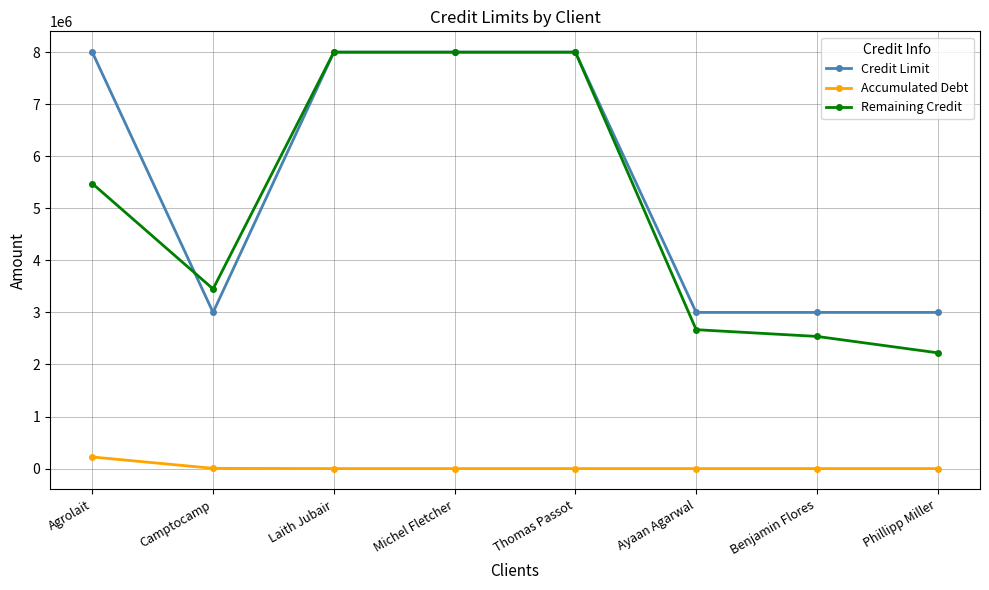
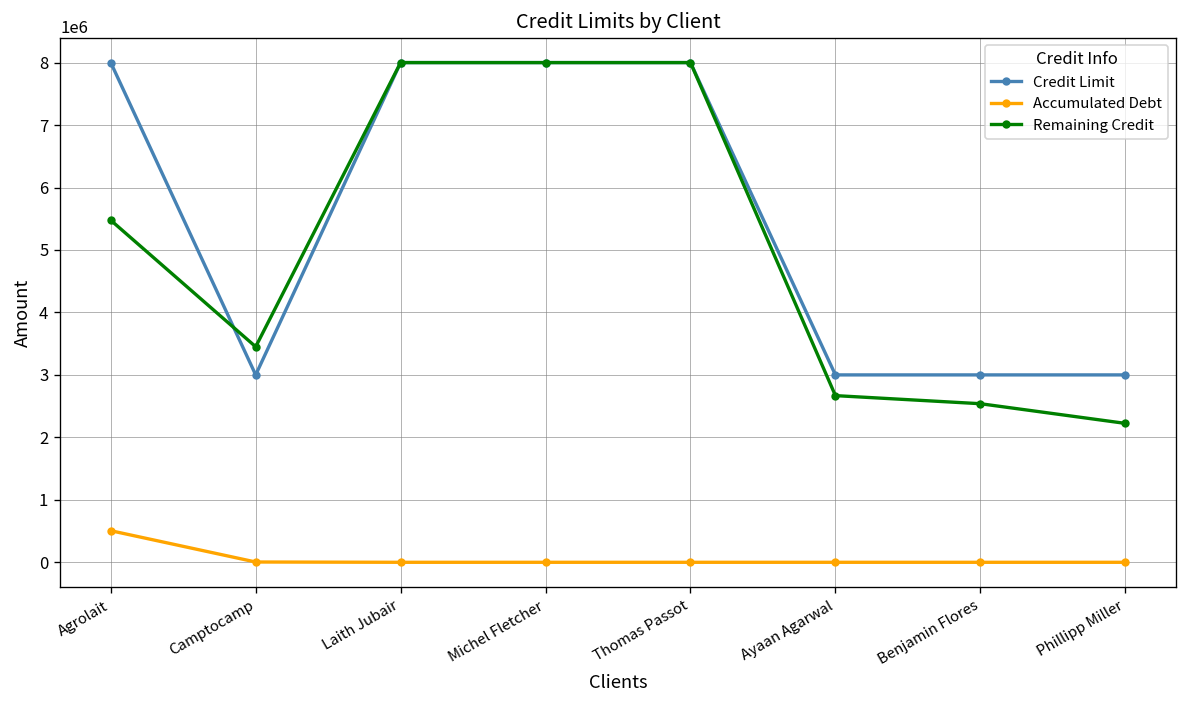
  {
    "Credit Limit": {
      "Agrolait": 8000000,
      "Camptocamp": 3000000,
      "Ayaan Agarwal": 3000000,
      "Benjamin Flores": 3000000,
      "Phillipp Miller": 3000000
    },
    "Accumulated Debt": {
-     "Agrolait": 200000,
+     "Agrolait": 500000,
      "Camptocamp": 0,
      "Laith Jubair": 0,
      "Michel Fletcher": 0,
      "Thomas Passot": 0,
      "Ayaan Agarwal": 0,
      "Benjamin Flores": 0,
      "Phillipp Miller": 0
    },
    "Remaining Credit": {
      "Agrolait": 5500000,
      "Camptocamp": 3500000,
      "Ayaan Agarwal": 2700000,
      "Benjamin Flores": 2500000,
      "Phillipp Miller": 2200000
    }
  }
